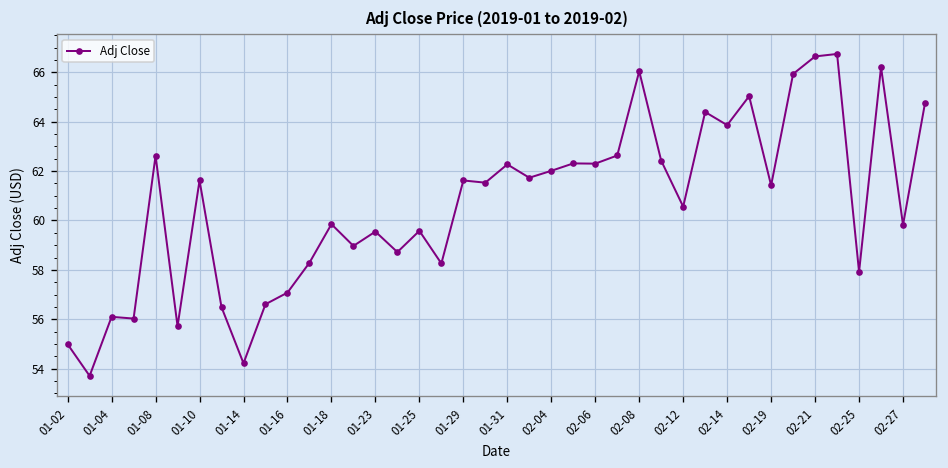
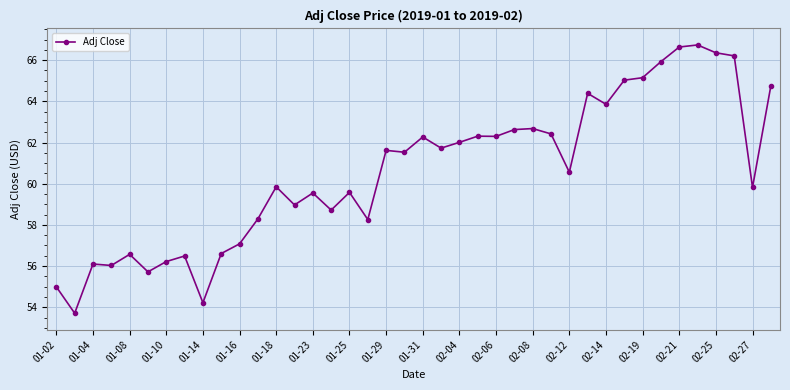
  {
    "01-02": 55.0,
    "01-04": 56.1,
-   "01-08": 62.6,
-   "01-10": 61.6,
+   "01-08": 56.6,
+   "01-10": 56.2,
    "01-14": 54.2,
    "01-16": 57.1,
    "01-18": 59.9,
    "01-23": 59.6,
    "01-25": 59.6,
    "01-29": 61.6,
    "01-31": 62.3,
    "02-04": 62.0,
    "02-06": 62.3,
-   "02-08": 66.0,
+   "02-08": 62.7,
    "02-12": 60.6,
    "02-14": 63.9,
-   "02-19": 61.4,
+   "02-19": 65.2,
    "02-21": 66.6,
-   "02-25": 57.9,
+   "02-25": 66.4,
    "02-27": 59.8
  }
